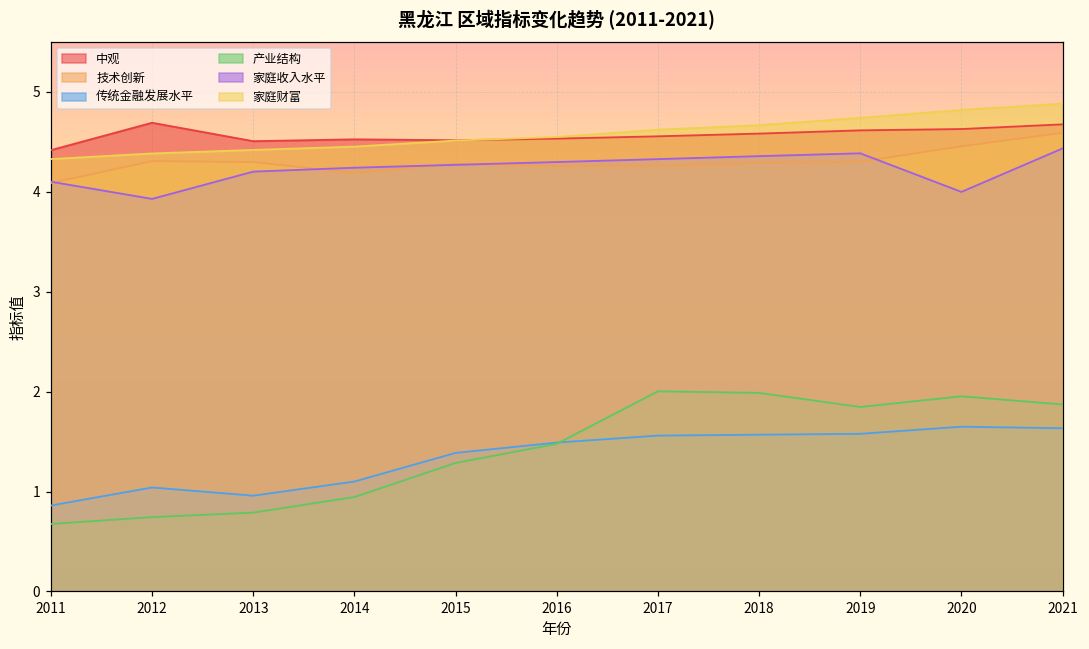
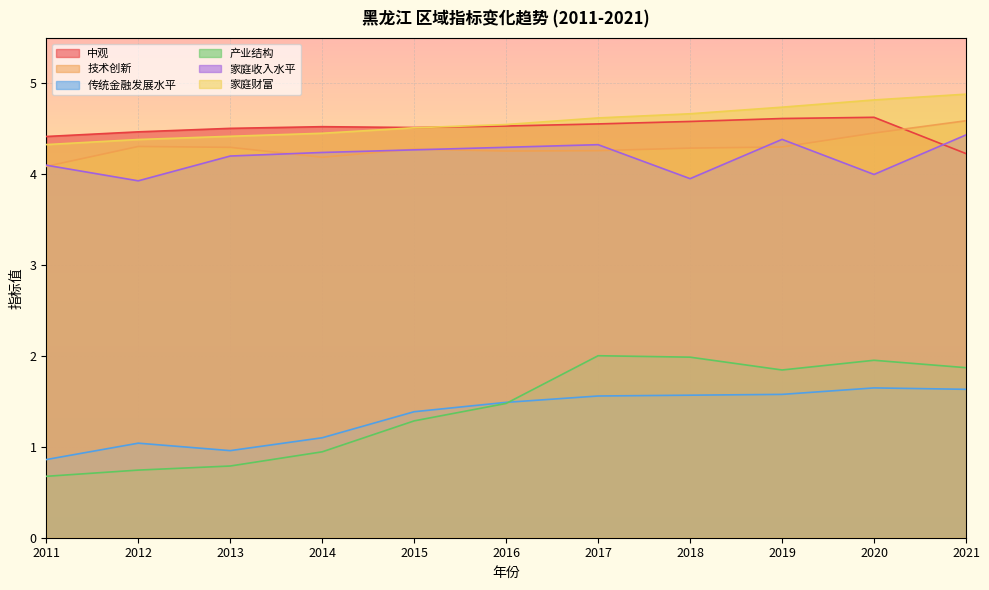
  {
    "中观": {
      "2011": 4.4,
-     "2012": 4.7,
+     "2012": 4.5,
      "2013": 4.5,
      "2014": 4.5,
      "2017": 4.6,
      "2018": 4.6,
      "2019": 4.6,
      "2020": 4.6,
-     "2021": 4.7
+     "2021": 4.2
    },
    "传统金融发展水平": {
      "2011": 0.9,
      "2012": 1.0,
      "2013": 1.0,
      "2014": 1.1,
      "2015": 1.4,
      "2017": 1.6,
      "2018": 1.6,
      "2019": 1.6,
      "2020": 1.6,
      "2021": 1.6
    },
    "产业结构": {
      "2011": 0.7,
      "2012": 0.7,
      "2013": 0.8,
      "2014": 0.9,
      "2015": 1.3,
      "2017": 2.0,
      "2018": 2.0,
      "2019": 1.8,
      "2020": 2.0,
      "2021": 1.9
    },
    "家庭收入水平": {
      "2012": 3.9,
      "2013": 4.2,
      "2014": 4.2,
      "2016": 4.3,
      "2017": 4.3,
-     "2018": 4.4,
+     "2018": 4.0,
      "2019": 4.4,
      "2020": 4.0,
      "2021": 4.4
    }
  }
